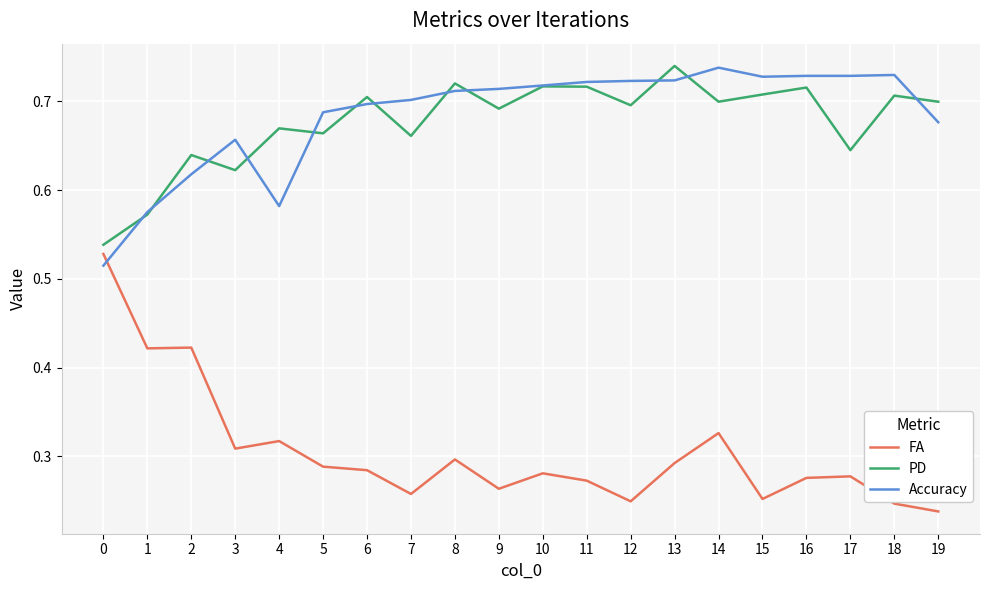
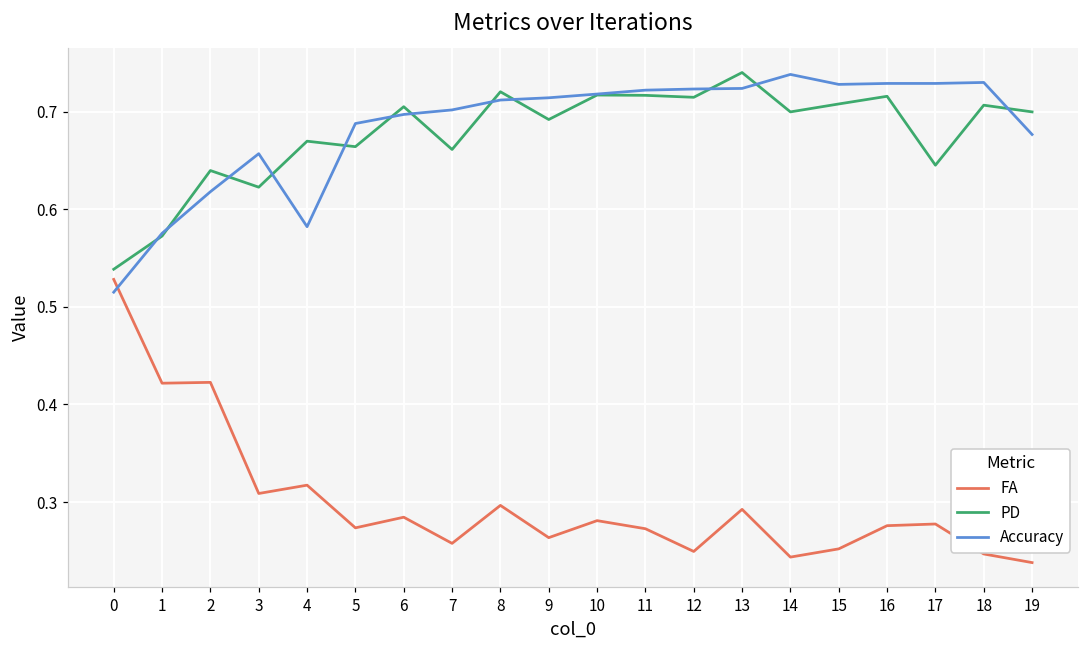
  {
    "FA": {
      "0": 0.53,
      "1": 0.42,
      "2": 0.42,
      "3": 0.31,
      "4": 0.32,
-     "5": 0.29,
+     "5": 0.27,
      "6": 0.28,
      "7": 0.26,
      "8": 0.30,
      "9": 0.26,
      "10": 0.28,
      "11": 0.27,
      "12": 0.25,
      "13": 0.29,
-     "14": 0.33,
+     "14": 0.24,
      "15": 0.25,
      "16": 0.28,
      "17": 0.28,
      "18": 0.25,
      "19": 0.24
    },
    "PD": {
      "0": 0.54,
      "2": 0.64,
      "3": 0.62,
      "4": 0.67,
      "5": 0.66,
      "6": 0.71,
      "7": 0.66,
      "8": 0.72,
      "9": 0.69,
      "11": 0.72,
-     "12": 0.70,
+     "12": 0.71,
      "13": 0.74,
      "14": 0.70,
      "15": 0.71,
      "16": 0.72,
      "17": 0.65,
      "18": 0.71,
      "19": 0.70
    },
    "Accuracy": {
      "0": 0.52,
      "2": 0.62,
      "3": 0.66,
      "4": 0.58,
      "5": 0.69,
      "6": 0.70,
      "7": 0.70,
      "8": 0.71,
      "9": 0.71,
      "11": 0.72,
      "12": 0.72,
      "13": 0.72,
      "14": 0.74,
      "15": 0.73,
      "16": 0.73,
      "17": 0.73,
      "18": 0.73,
      "19": 0.68
    }
  }
